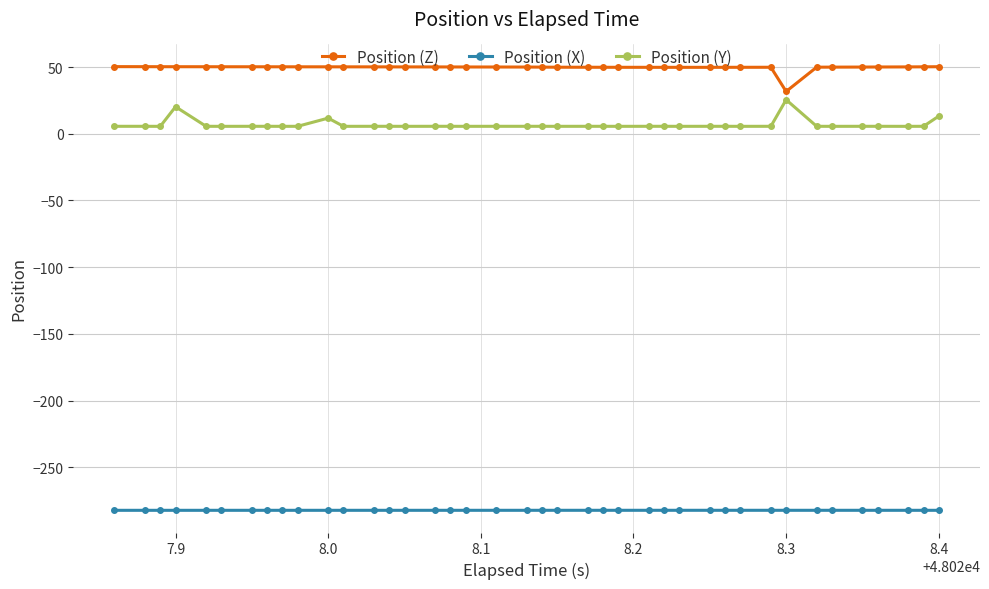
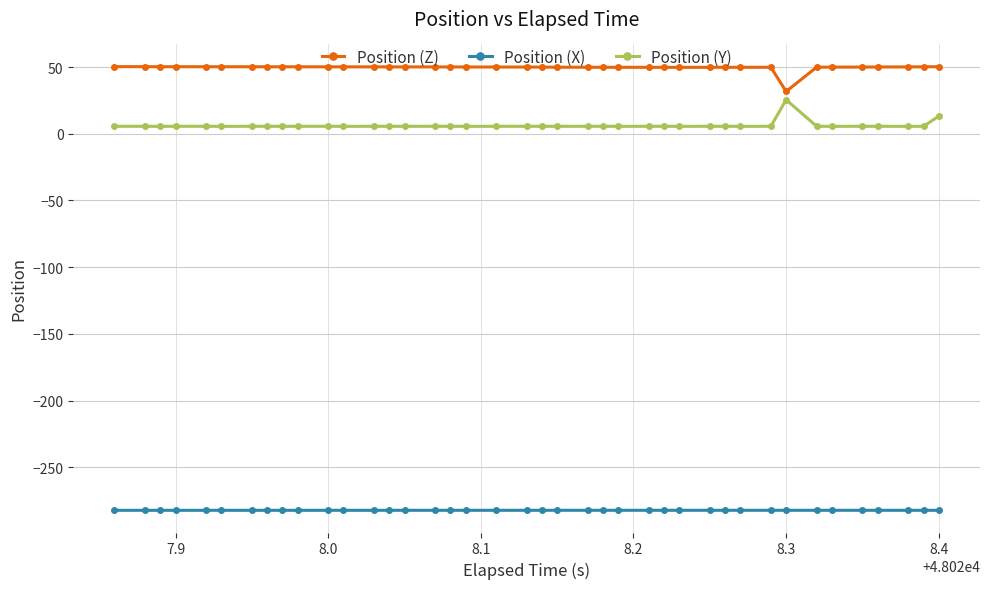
  {
    "Position (Z)": {
      "7.9": 50,
      "8.0": 50,
      "8.3": 32,
      "8.4": 50
    },
    "Position (X)": {
      "7.9": -282,
      "8.0": -282,
      "8.3": -282,
      "8.4": -282
    },
    "Position (Y)": {
-     "7.9": 20,
-     "8.0": 12,
+     "7.9": 6,
+     "8.0": 6,
      "8.3": 25,
      "8.4": 13
    }
  }
